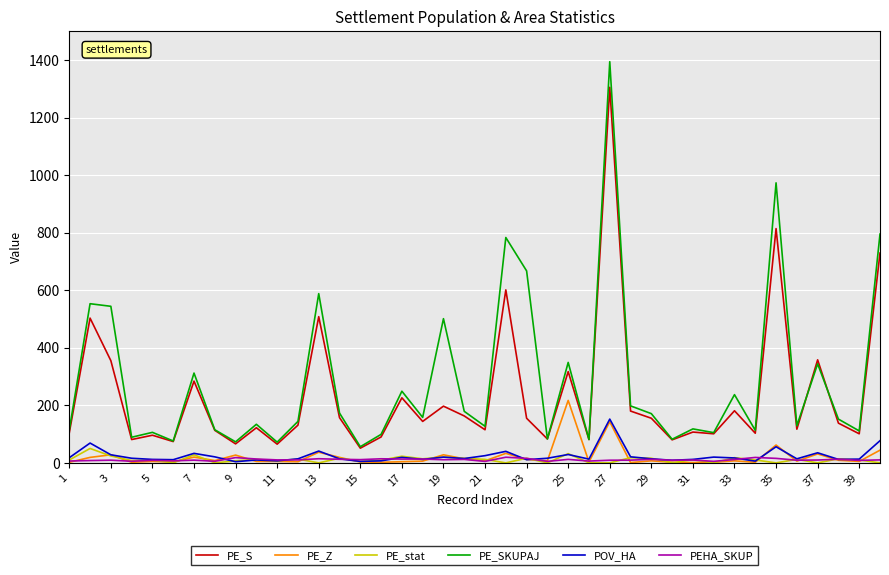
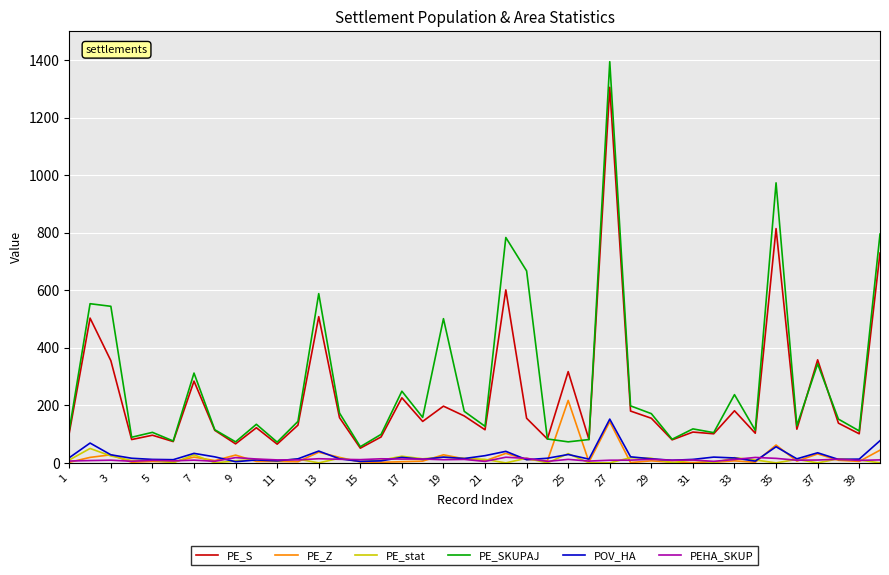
  {
    "PE_S": {
      "1": 100,
      "3": 360,
      "5": 100,
      "7": 280,
      "13": 510,
      "17": 230,
      "19": 200,
      "21": 120,
      "23": 160,
      "25": 320,
      "27": 1310,
      "29": 160,
      "31": 110,
      "33": 180,
      "35": 810,
      "37": 360,
      "39": 100
    },
    "PE_Z": {
      "17": 0,
      "25": 220
    },
    "PE_stat": {
      "13": 0,
      "27": 0,
      "35": 0,
      "37": 0
    },
    "PE_SKUPAJ": {
      "1": 110,
      "3": 540,
      "5": 110,
      "7": 310,
      "13": 590,
      "17": 250,
      "19": 500,
      "21": 130,
      "23": 670,
-     "25": 350,
+     "25": 70,
      "27": 1390,
      "29": 170,
      "31": 120,
      "33": 240,
      "35": 970,
      "37": 340,
      "39": 110
    },
    "POV_HA": {
      "21": 30
    },
    "PEHA_SKUP": {
      "3": 10,
      "7": 10,
      "13": 10,
      "19": 10,
      "25": 10,
      "27": 10,
      "35": 20,
      "37": 10
    }
  }
